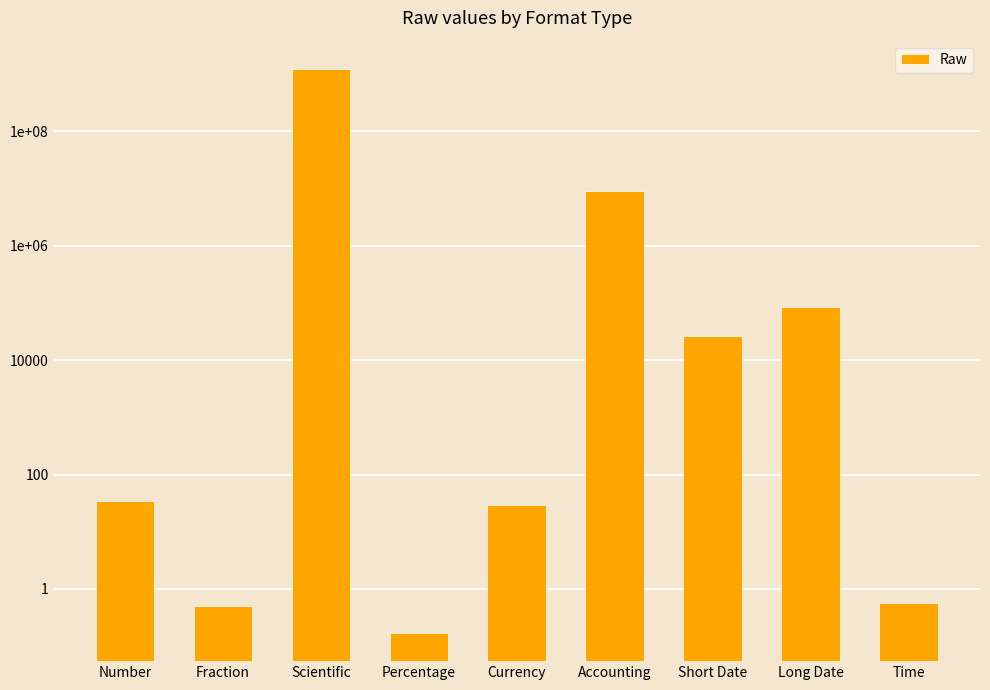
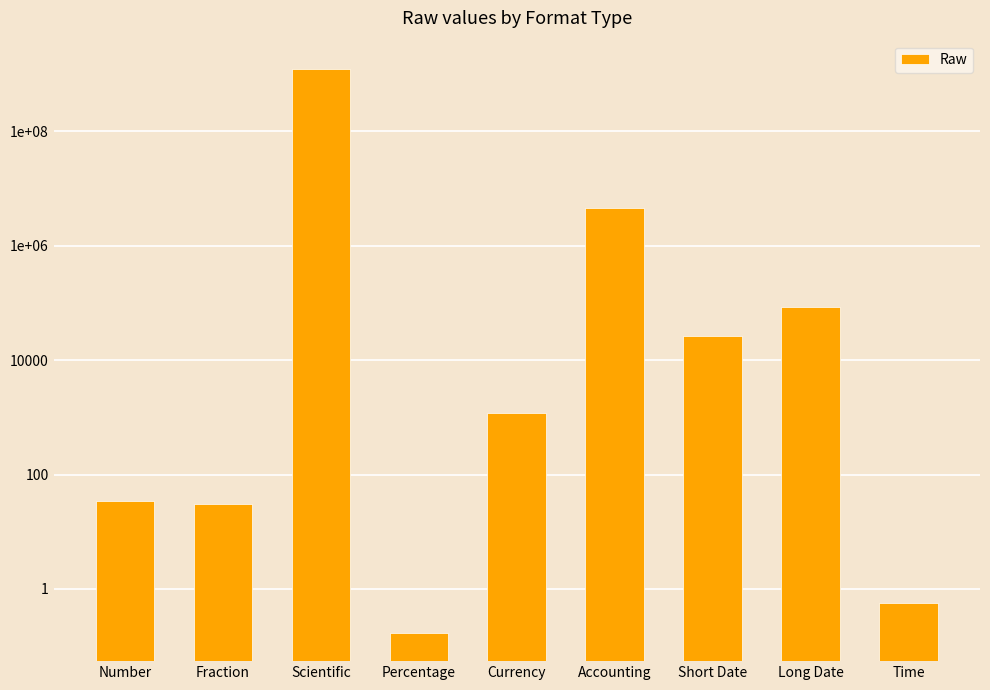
  {
    "Number": 30,
-   "Fraction": 0.5,
+   "Fraction": 30,
    "Scientific": 1200000000,
    "Percentage": 0.17,
-   "Currency": 30,
-   "Accounting": 9000000,
+   "Currency": 1200,
+   "Accounting": 5000000,
    "Short Date": 30000,
    "Long Date": 90000,
    "Time": 0.6
  }
